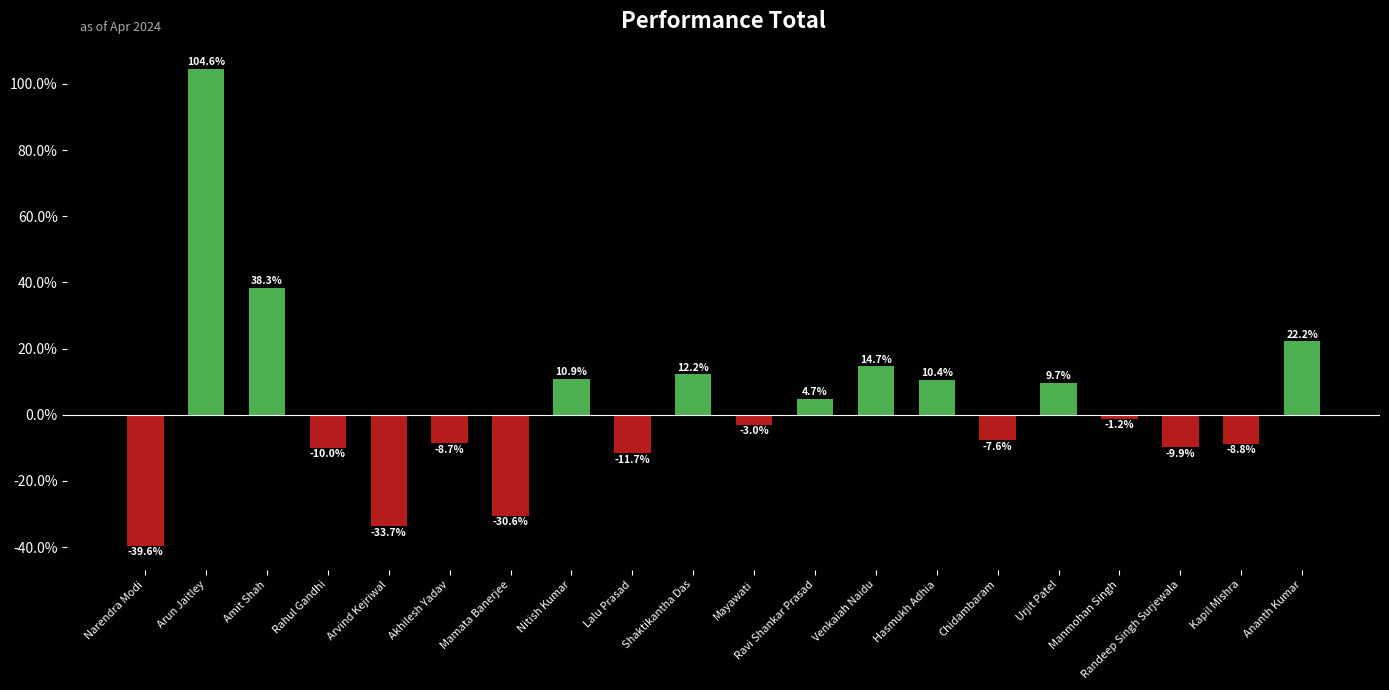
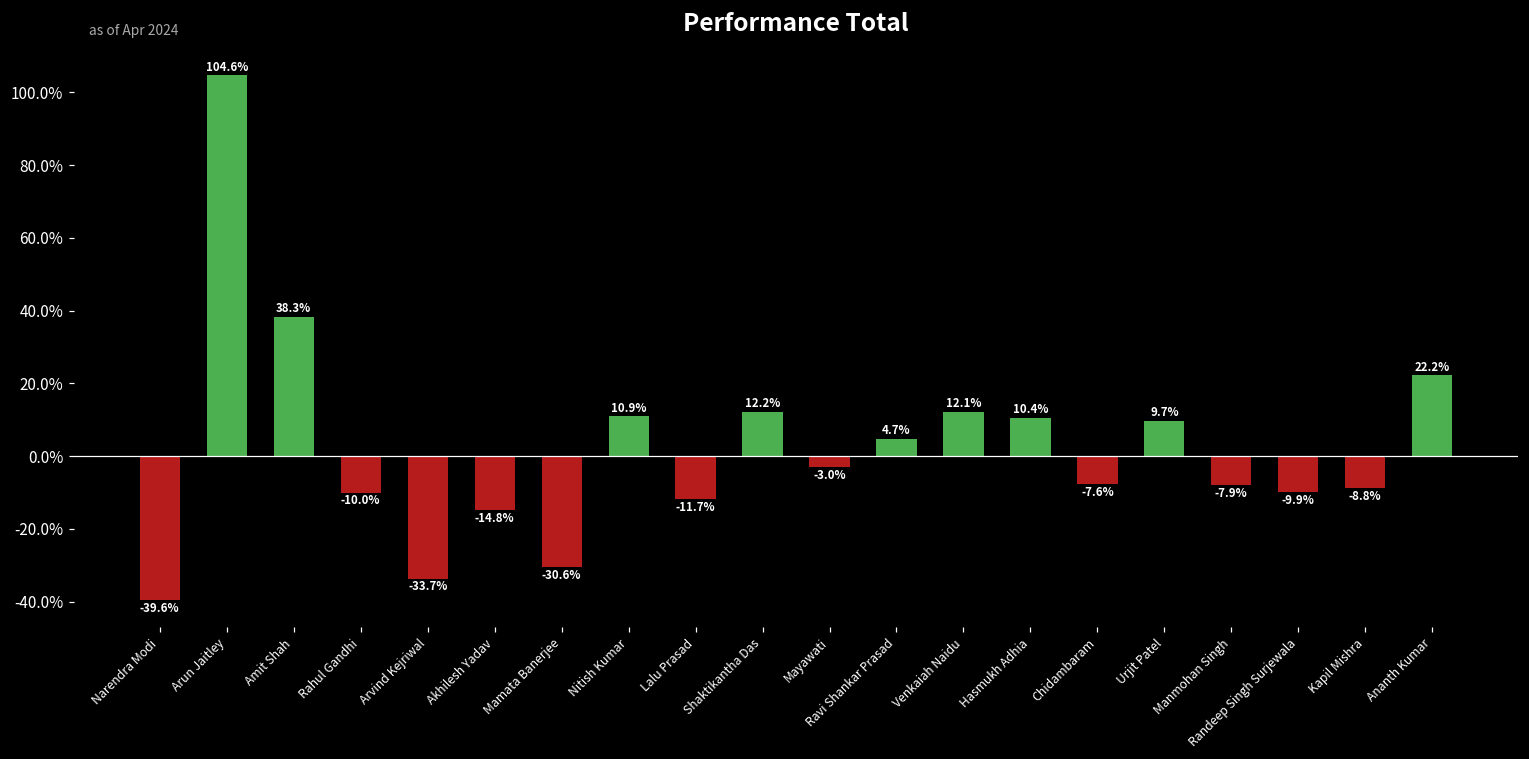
  {
    "Narendra Modi": "-39.6%",
    "Arun Jaitley": "104.6%",
    "Amit Shah": "38.3%",
    "Rahul Gandhi": "-10.0%",
    "Arvind Kejriwal": "-33.7%",
-   "Akhilesh Yadav": "-8.7%",
+   "Akhilesh Yadav": "-14.8%",
    "Mamata Banerjee": "-30.6%",
    "Nitish Kumar": "10.9%",
    "Lalu Prasad": "-11.7%",
    "Shaktikantha Das": "12.2%",
    "Mayawati": "-3.0%",
    "Ravi Shankar Prasad": "4.7%",
-   "Venkaiah Naidu": "14.7%",
+   "Venkaiah Naidu": "12.1%",
    "Hasmukh Adhia": "10.4%",
    "Chidambaram": "-7.6%",
    "Urjit Patel": "9.7%",
-   "Manmohan Singh": "-1.2%",
+   "Manmohan Singh": "-7.9%",
    "Randeep Singh Surjewala": "-9.9%",
    "Kapil Mishra": "-8.8%",
    "Ananth Kumar": "22.2%"
  }
